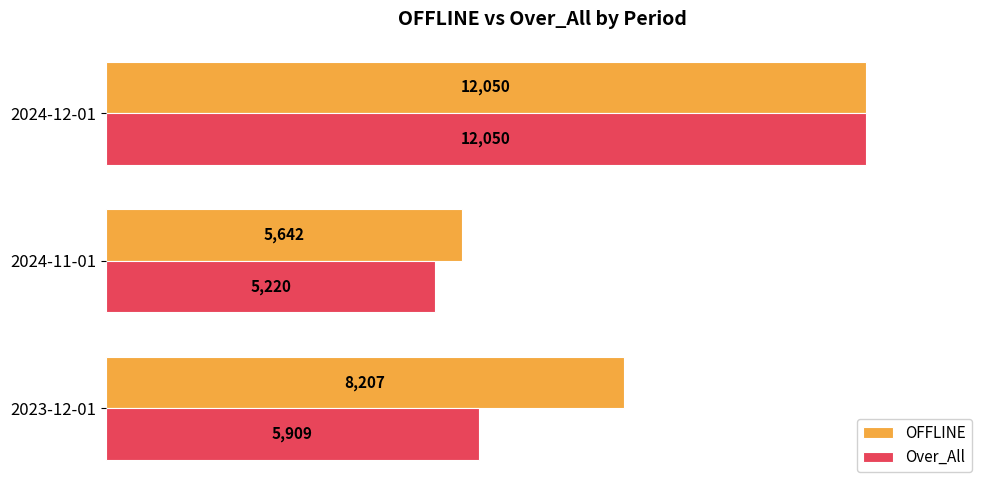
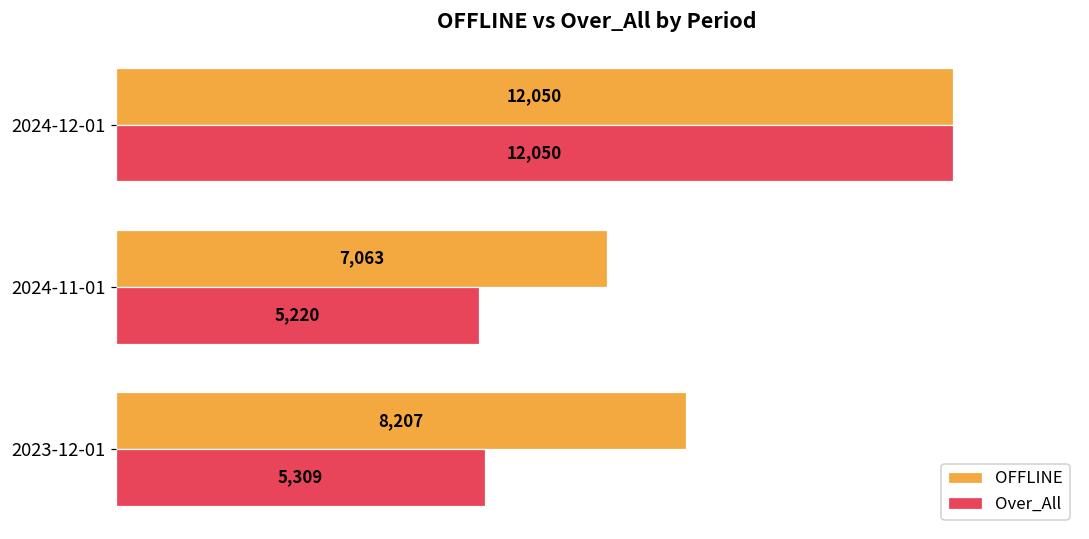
  {
    "OFFLINE": {
      "2024-12-01": "12,050",
-     "2024-11-01": "5,642",
+     "2024-11-01": "7,063",
      "2023-12-01": "8,207"
    },
    "Over_All": {
      "2024-12-01": "12,050",
      "2024-11-01": "5,220",
-     "2023-12-01": "5,909"
+     "2023-12-01": "5,309"
    }
  }
